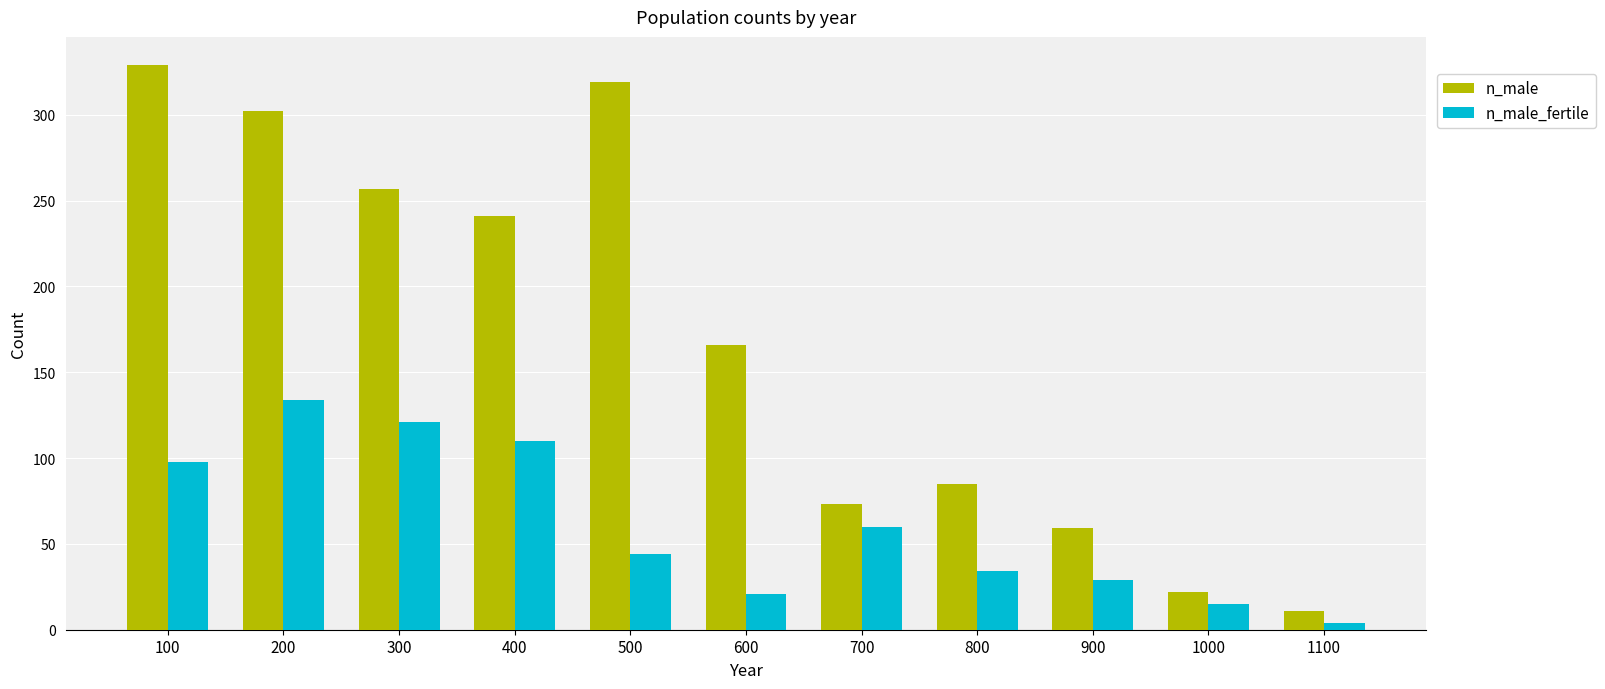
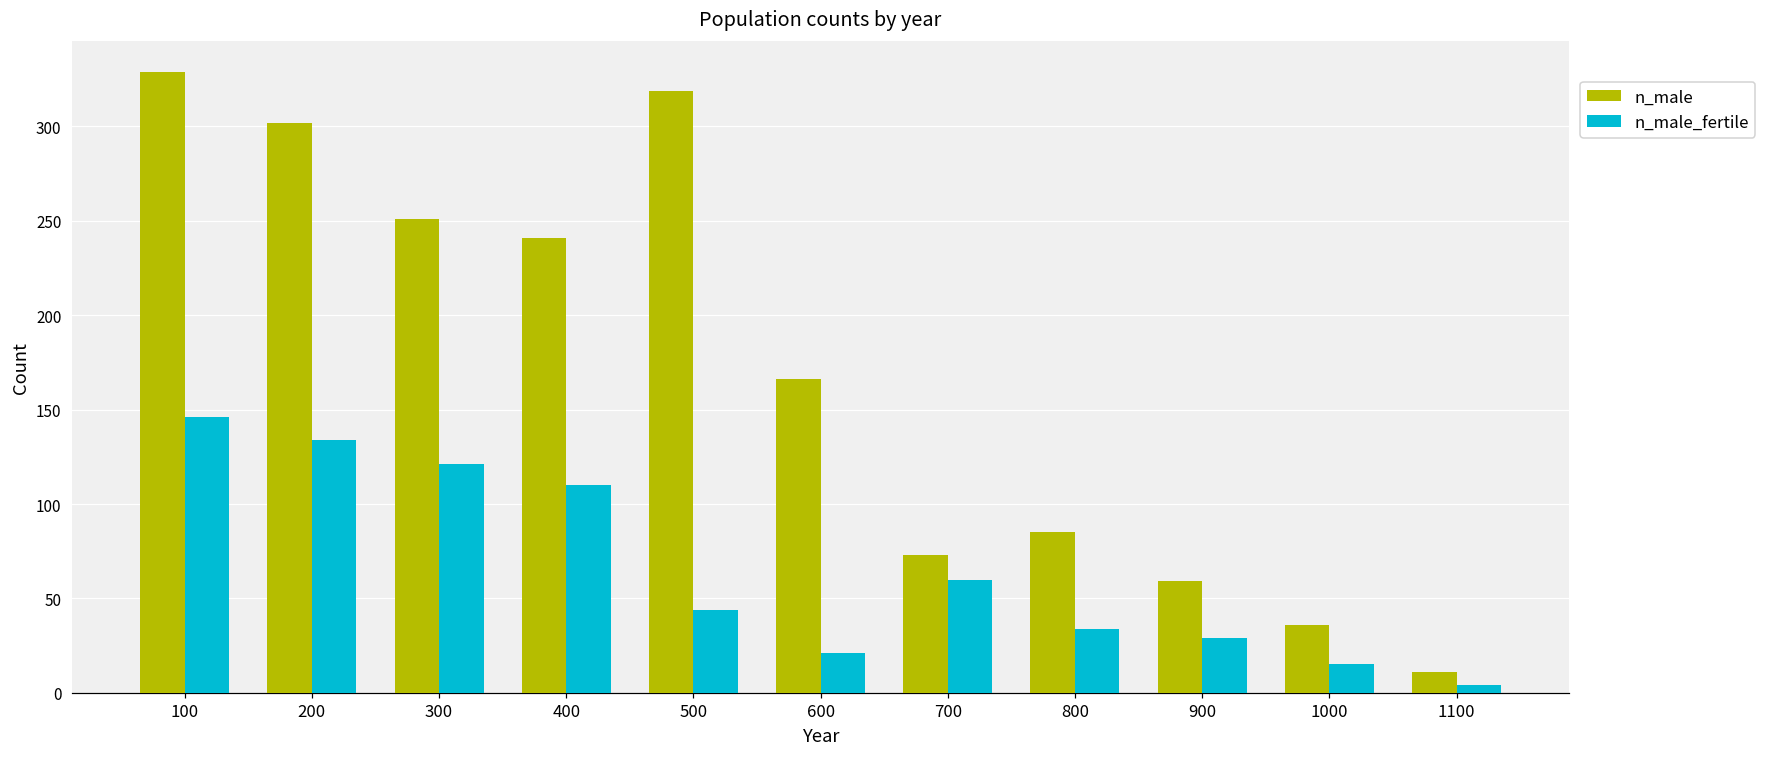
  {
    "n_male": {
      "100": 329,
      "200": 302,
-     "300": 257,
+     "300": 251,
      "400": 241,
      "500": 319,
      "600": 166,
      "700": 73,
      "800": 85,
      "900": 59,
-     "1000": 22,
+     "1000": 36,
      "1100": 11
    },
    "n_male_fertile": {
-     "100": 98,
+     "100": 146,
      "200": 134,
      "300": 121,
      "400": 110,
      "500": 44,
      "600": 21,
      "700": 60,
      "800": 34,
      "900": 29,
      "1000": 15,
      "1100": 4
    }
  }
